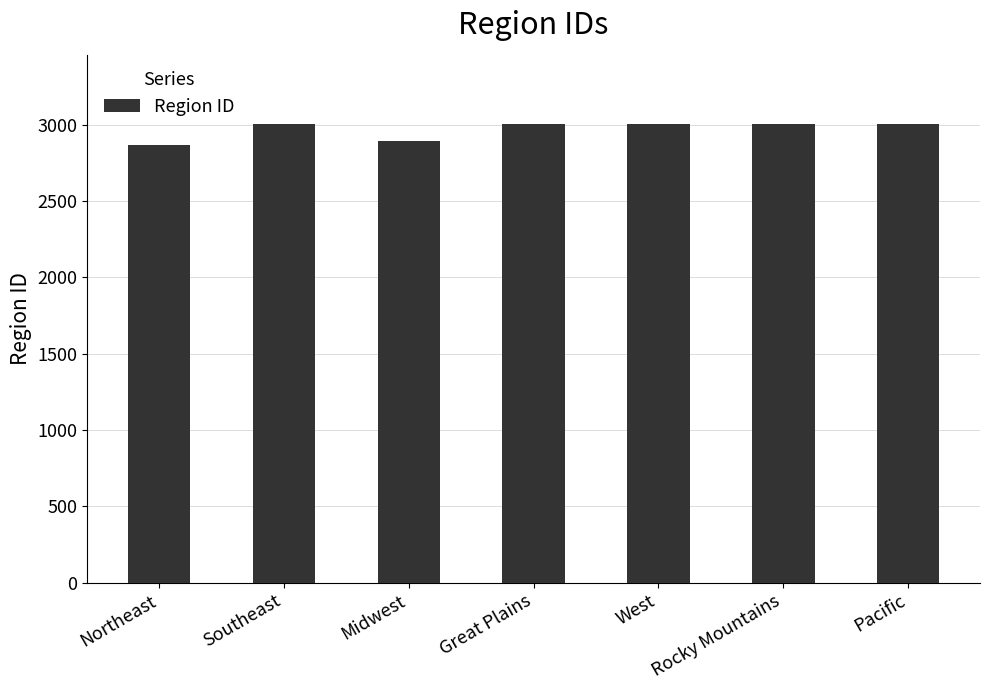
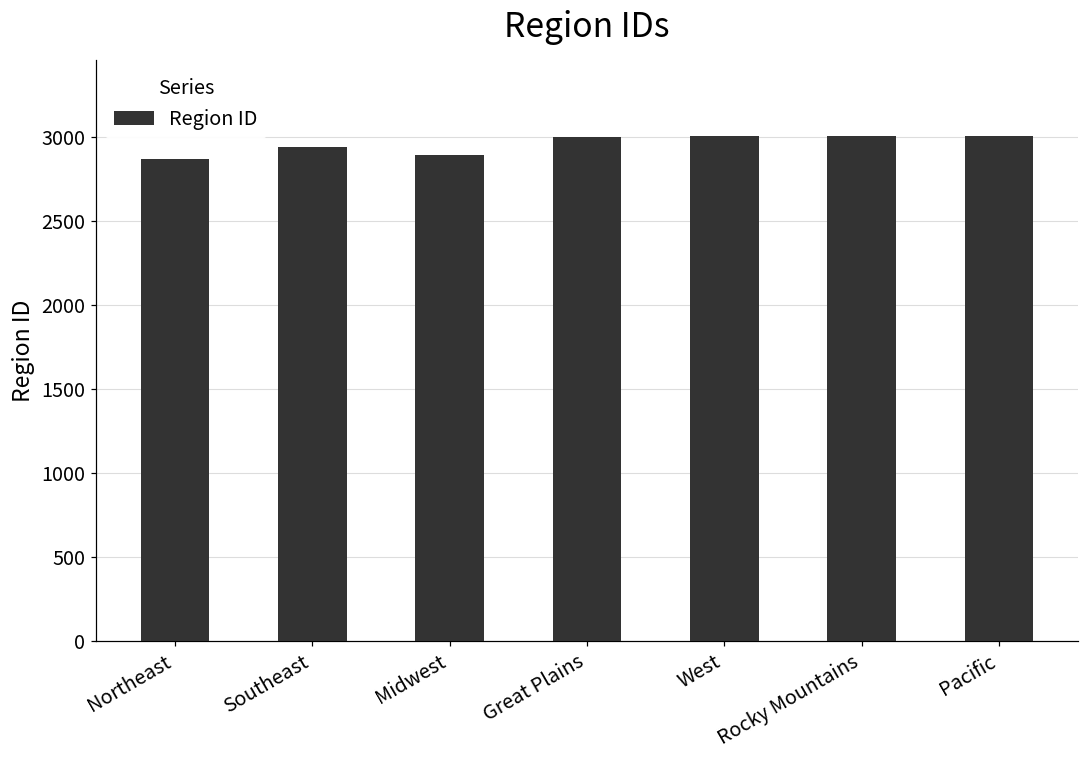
  {
    "Northeast": 2870,
-   "Southeast": 3000,
+   "Southeast": 2940,
    "Midwest": 2900,
    "Great Plains": 3000,
    "West": 3010,
    "Rocky Mountains": 3010,
    "Pacific": 3010
  }
